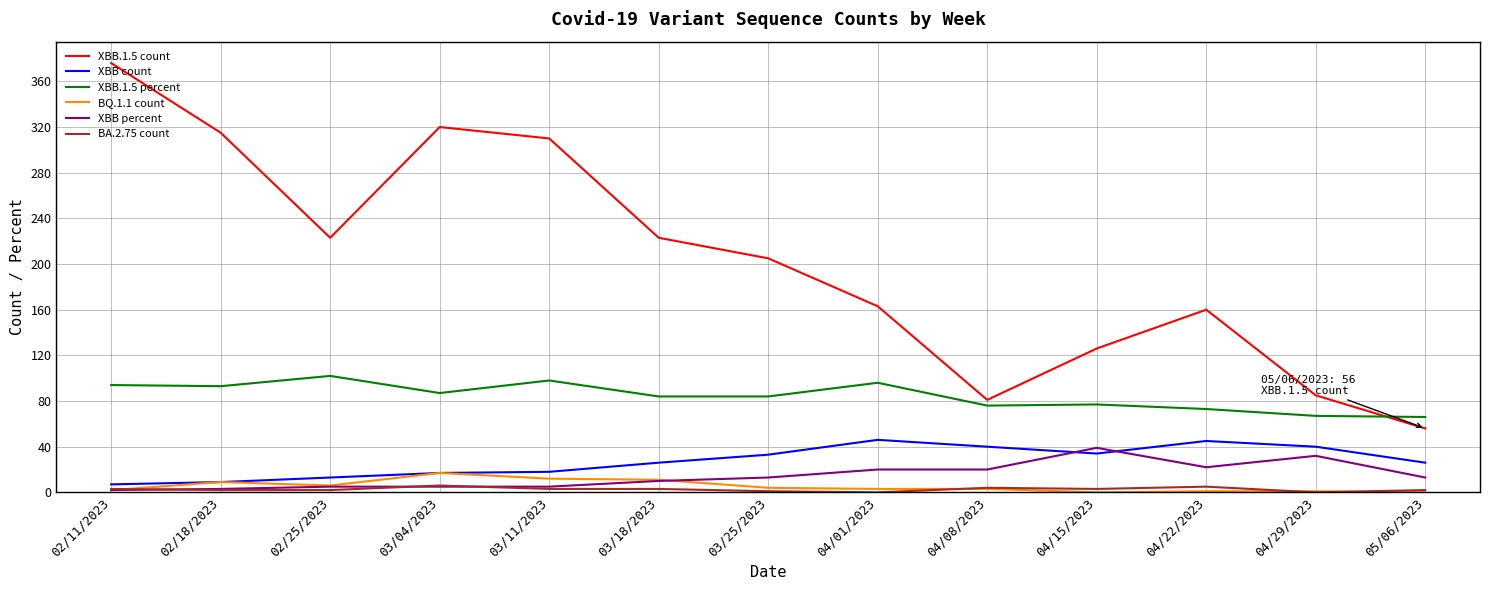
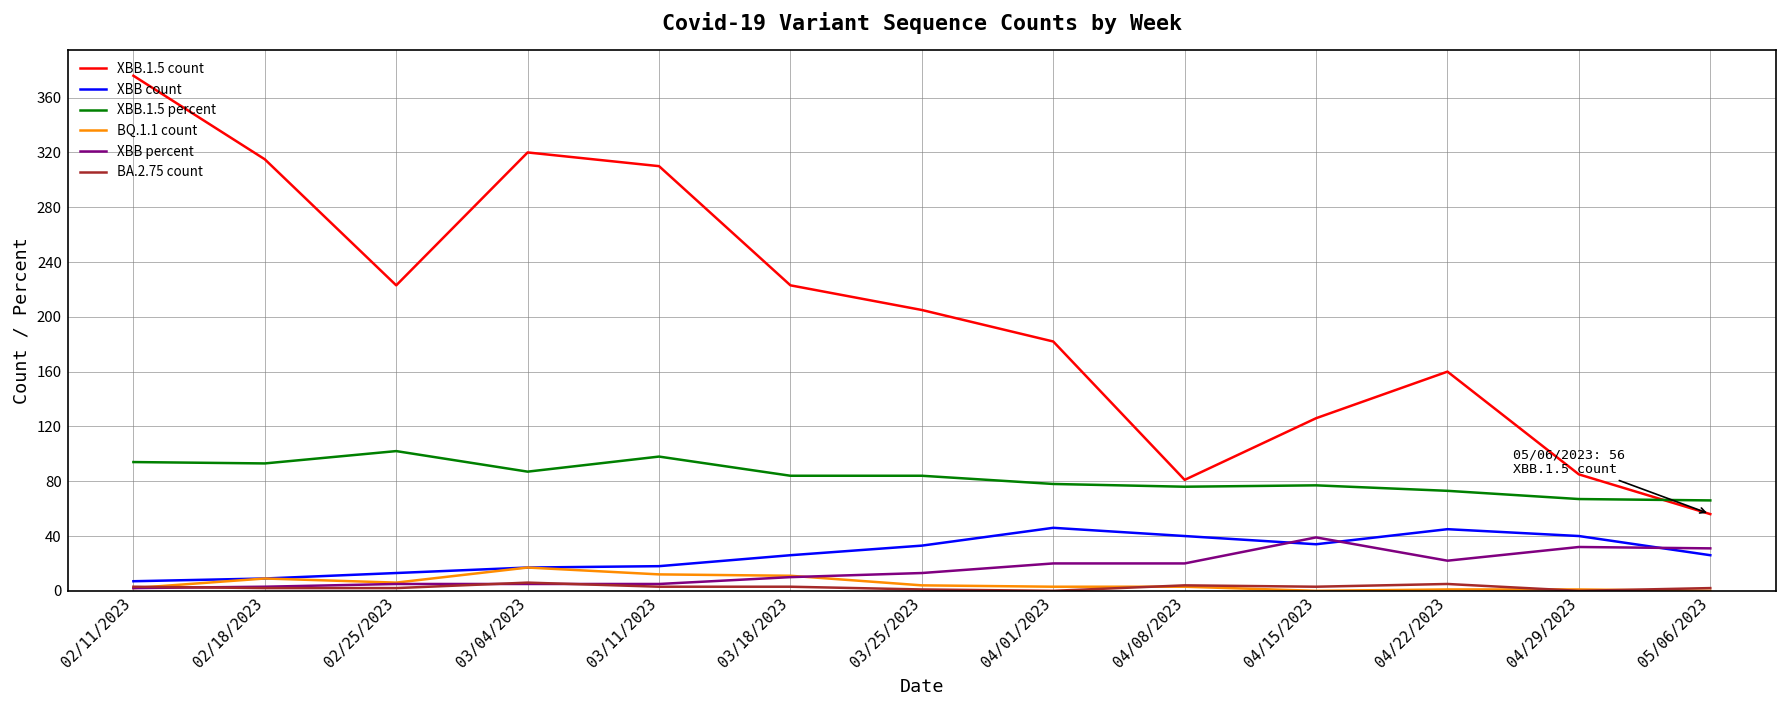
  {
    "XBB.1.5 count": {
      "02/11/2023": 376,
      "02/18/2023": 315,
      "02/25/2023": 223,
      "03/04/2023": 320,
      "03/11/2023": 310,
      "03/18/2023": 223,
      "03/25/2023": 205,
-     "04/01/2023": 163,
+     "04/01/2023": 182,
      "04/08/2023": 81,
      "04/15/2023": 126,
      "04/22/2023": 160,
      "05/06/2023": 56
    },
    "XBB count": {
      "02/11/2023": 7,
      "02/25/2023": 13,
      "03/11/2023": 18,
      "03/18/2023": 26,
      "03/25/2023": 33,
      "04/01/2023": 46,
      "04/08/2023": 40,
      "04/15/2023": 34,
      "04/22/2023": 45,
      "04/29/2023": 40,
      "05/06/2023": 26
    },
    "XBB.1.5 percent": {
      "02/11/2023": 94,
      "02/18/2023": 93,
      "02/25/2023": 102,
      "03/04/2023": 87,
      "03/11/2023": 98,
      "03/18/2023": 84,
      "03/25/2023": 84,
-     "04/01/2023": 96,
+     "04/01/2023": 78,
      "04/08/2023": 76,
      "04/15/2023": 77,
      "04/22/2023": 73,
      "05/06/2023": 66
    },
    "BQ.1.1 count": {
      "03/11/2023": 12,
      "03/25/2023": 4,
      "04/01/2023": 3,
      "04/15/2023": 0,
      "04/22/2023": 1
    },
    "XBB percent": {
      "03/25/2023": 13,
      "04/01/2023": 20,
      "04/08/2023": 20,
      "04/15/2023": 39,
      "04/22/2023": 22,
      "04/29/2023": 32,
-     "05/06/2023": 13
+     "05/06/2023": 31
    },
    "BA.2.75 count": {
      "02/25/2023": 2,
      "03/18/2023": 3,
      "03/25/2023": 1,
      "04/01/2023": 0,
      "04/15/2023": 3,
      "04/22/2023": 5
    }
  }
